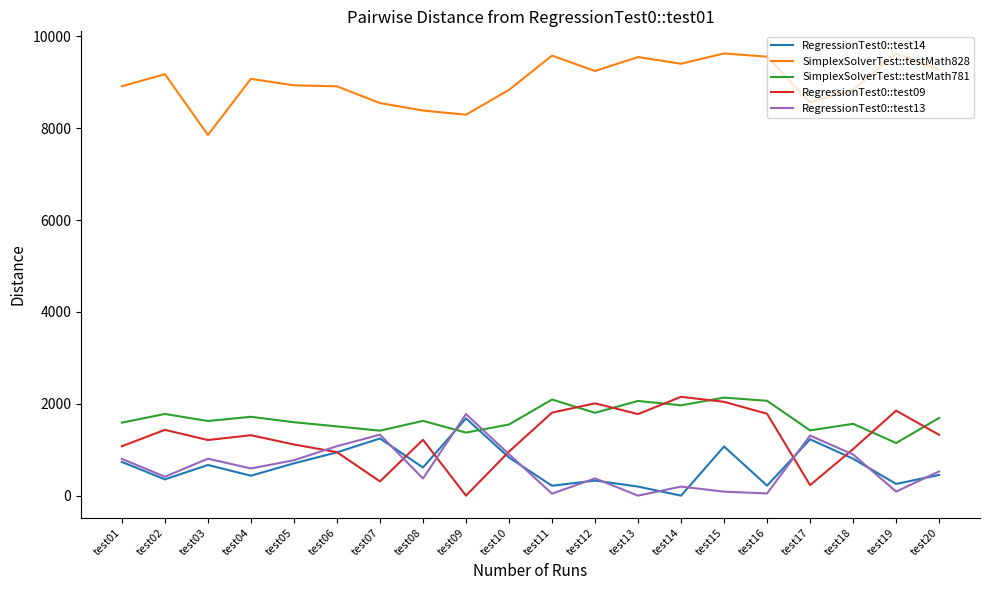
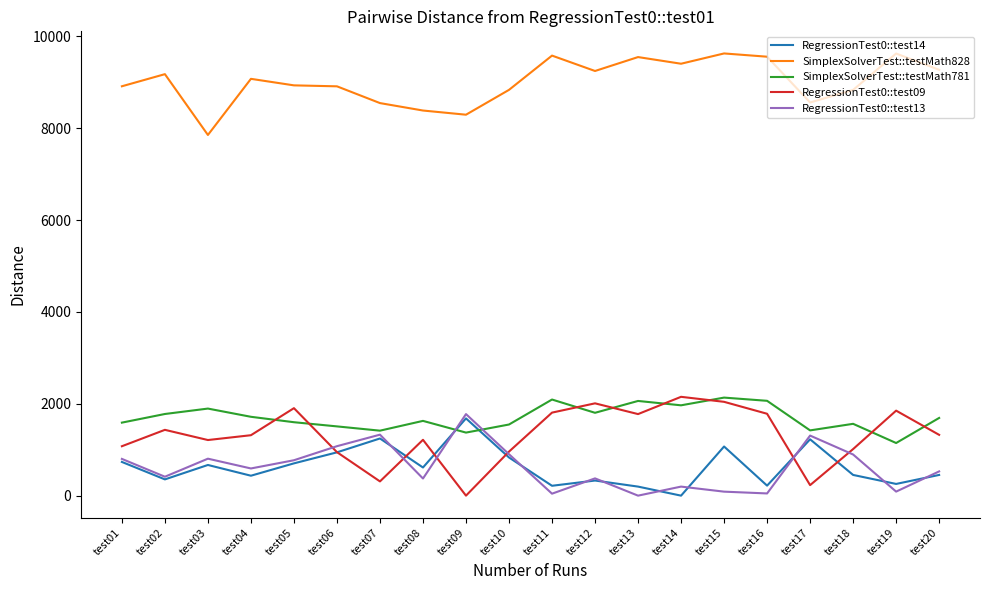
  {
    "RegressionTest0::test14": {
      "test01": 700,
      "test02": 400,
      "test03": 700,
      "test04": 400,
      "test05": 700,
      "test07": 1200,
      "test08": 600,
      "test09": 1700,
      "test10": 800,
      "test11": 200,
      "test13": 200,
      "test14": 0,
      "test15": 1100,
      "test16": 200,
      "test17": 1200,
-     "test18": 800,
+     "test18": 500,
      "test19": 300,
      "test20": 500
    },
    "SimplexSolverTest::testMath828": {
      "test01": 8900,
      "test02": 9200,
      "test03": 7900,
      "test04": 9100,
      "test05": 8900,
      "test06": 8900,
      "test07": 8500,
      "test08": 8400,
      "test09": 8300,
      "test10": 8800,
      "test11": 9600,
      "test12": 9200,
      "test13": 9600,
      "test14": 9400,
      "test15": 9600
    },
    "SimplexSolverTest::testMath781": {
      "test01": 1600,
      "test02": 1800,
-     "test03": 1600,
+     "test03": 1900,
      "test04": 1700,
      "test05": 1600,
      "test06": 1500,
      "test07": 1400,
      "test08": 1600,
      "test09": 1400,
      "test10": 1500,
      "test11": 2100,
      "test12": 1800,
      "test13": 2100,
      "test14": 2000,
      "test15": 2100,
      "test16": 2100,
      "test17": 1400,
      "test18": 1600,
      "test19": 1100,
      "test20": 1700
    },
    "RegressionTest0::test09": {
      "test01": 1100,
      "test02": 1400,
      "test03": 1200,
      "test04": 1300,
-     "test05": 1100,
+     "test05": 1900,
      "test07": 300,
      "test08": 1200,
      "test09": 0,
      "test10": 1000,
      "test11": 1800,
      "test12": 2000,
      "test13": 1800,
      "test14": 2200,
      "test15": 2000,
      "test16": 1800,
      "test17": 200,
      "test18": 1000,
      "test19": 1900,
      "test20": 1300
    },
    "RegressionTest0::test13": {
      "test01": 800,
      "test02": 400,
      "test03": 800,
      "test04": 600,
      "test05": 800,
      "test06": 1100,
      "test07": 1300,
      "test08": 400,
      "test09": 1800,
      "test10": 900,
      "test11": 0,
      "test13": 0,
      "test14": 200,
      "test15": 100,
      "test16": 0,
      "test17": 1300,
      "test18": 900,
      "test19": 100,
      "test20": 500
    }
  }
